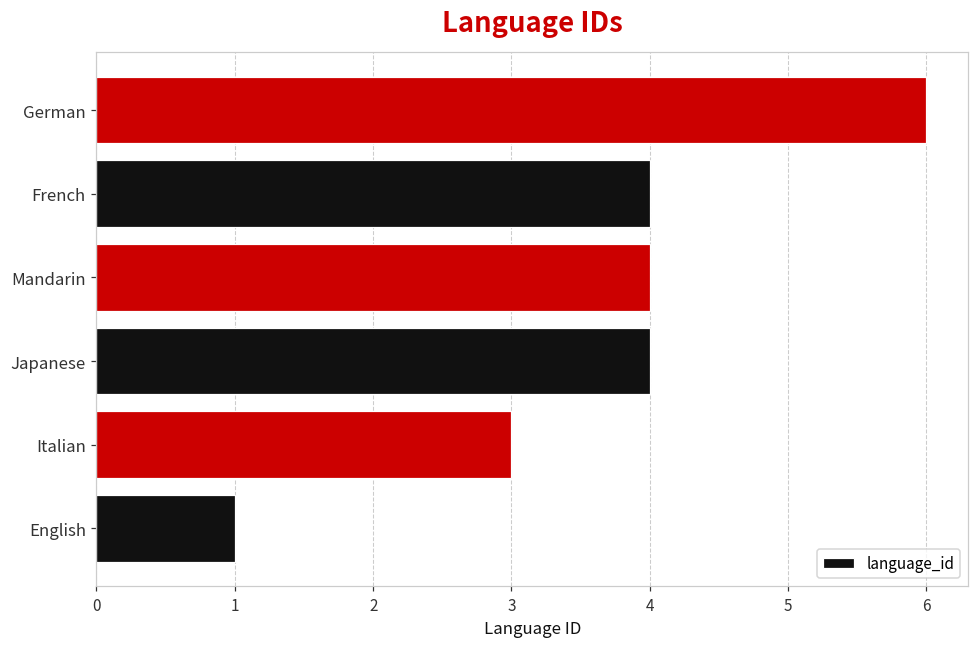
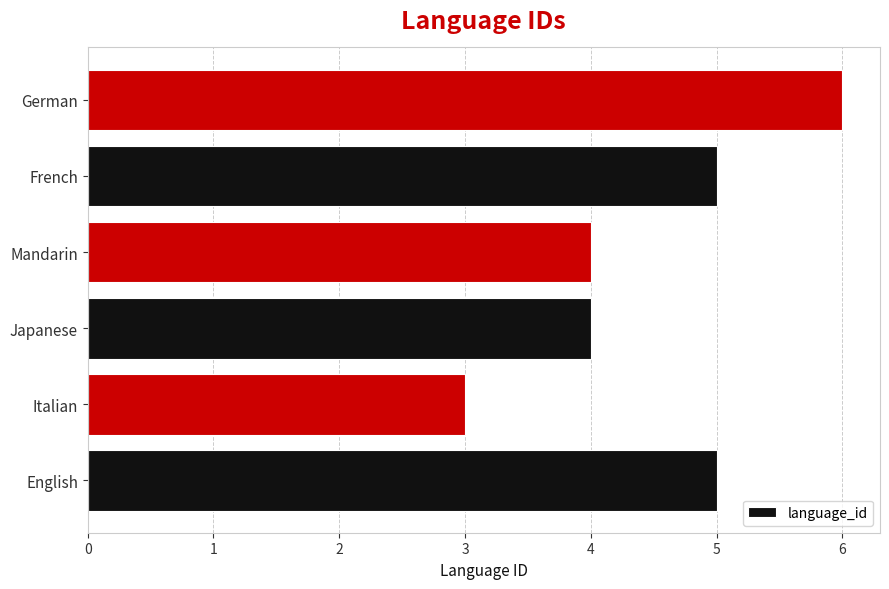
  {
    "German": 6,
-   "French": 4,
+   "French": 5,
    "Mandarin": 4,
    "Japanese": 4,
    "Italian": 3,
-   "English": 1
+   "English": 5
  }
